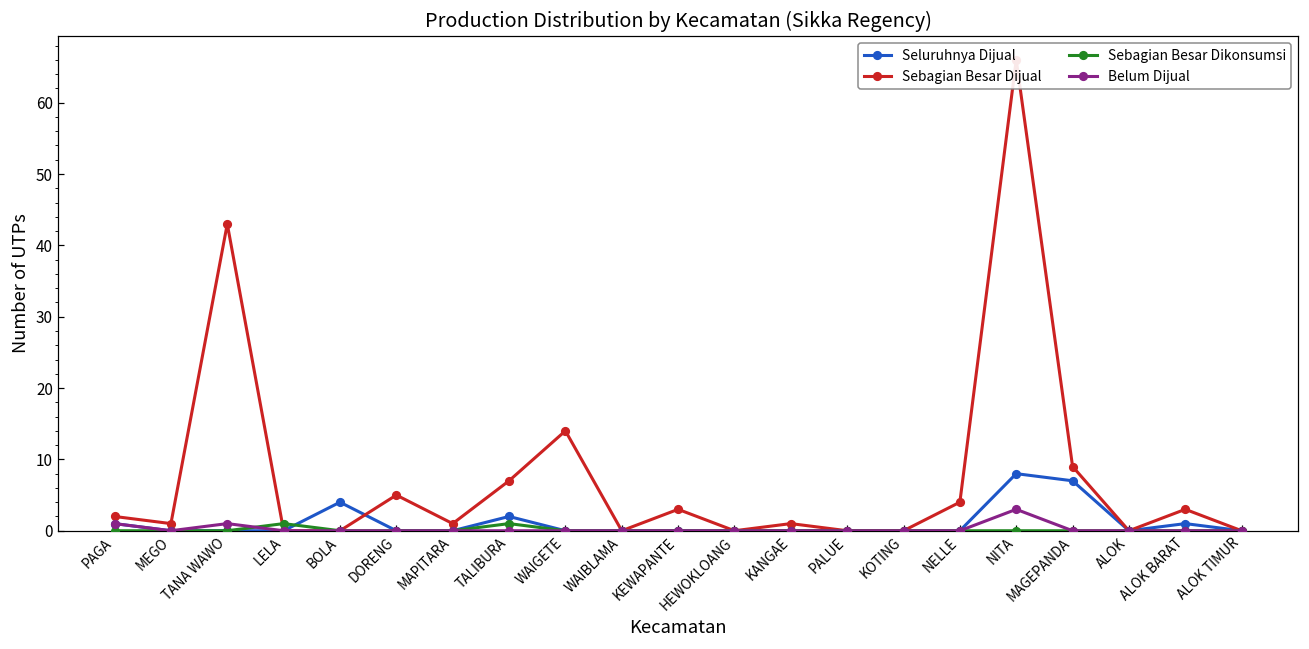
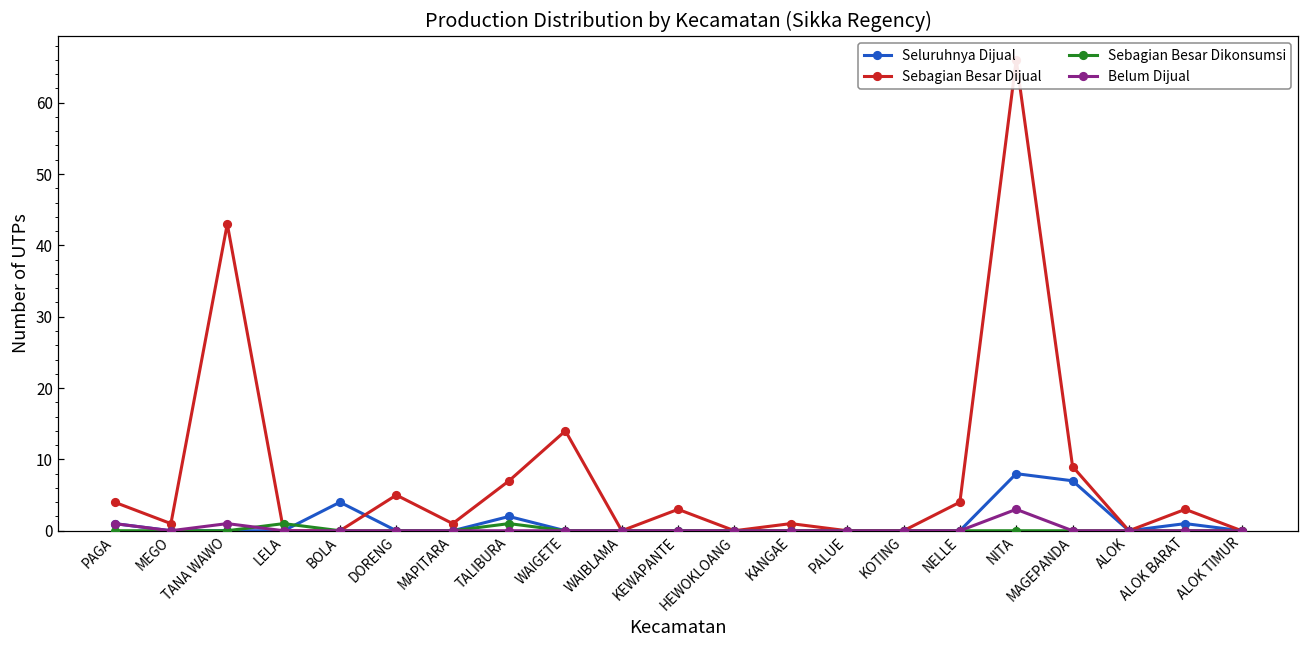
  {
    "Seluruhnya Dijual": {
      "BOLA": 4,
      "TALIBURA": 2,
      "NITA": 8,
      "MAGEPANDA": 7,
      "ALOK BARAT": 1
    },
    "Sebagian Besar Dijual": {
-     "PAGA": 2,
+     "PAGA": 4,
      "MEGO": 1,
      "TANA WAWO": 43,
      "DORENG": 5,
      "MAPITARA": 1,
      "TALIBURA": 7,
      "WAIGETE": 14,
      "KEWAPANTE": 3,
      "KANGAE": 1,
      "NELLE": 4,
      "MAGEPANDA": 9,
      "ALOK BARAT": 3
    },
    "Sebagian Besar Dikonsumsi": {
      "PAGA": 0,
      "LELA": 1,
      "TALIBURA": 1,
      "NITA": 0
    },
    "Belum Dijual": {
      "TANA WAWO": 1,
      "TALIBURA": 0,
      "NITA": 3
    }
  }
